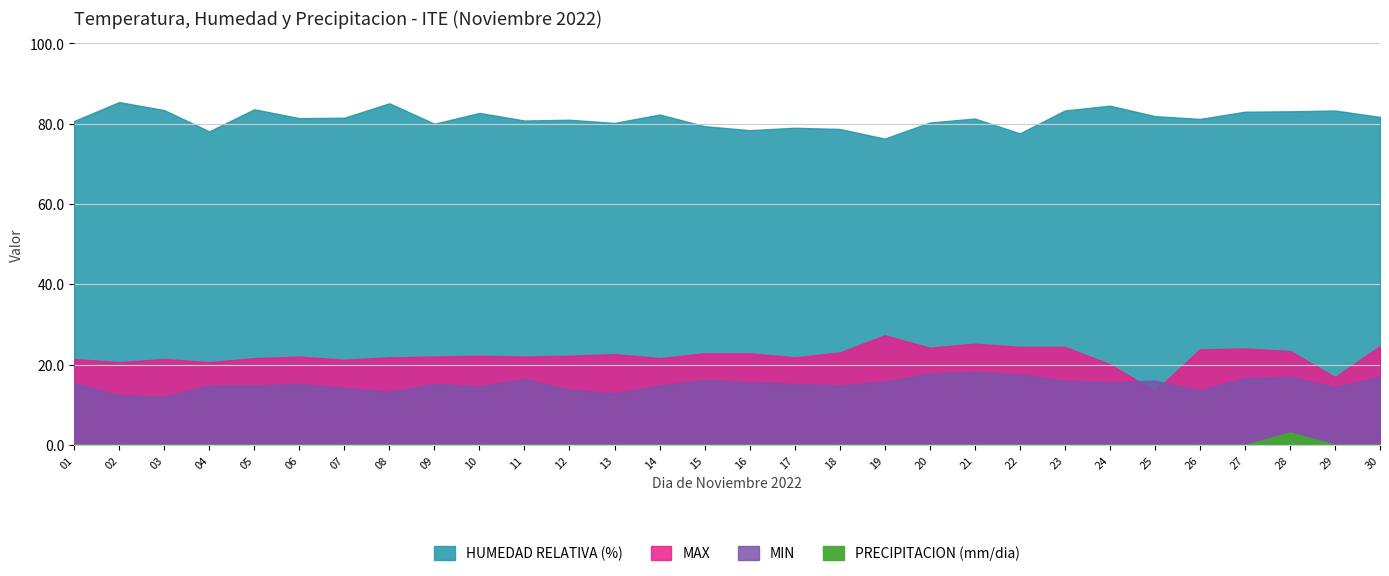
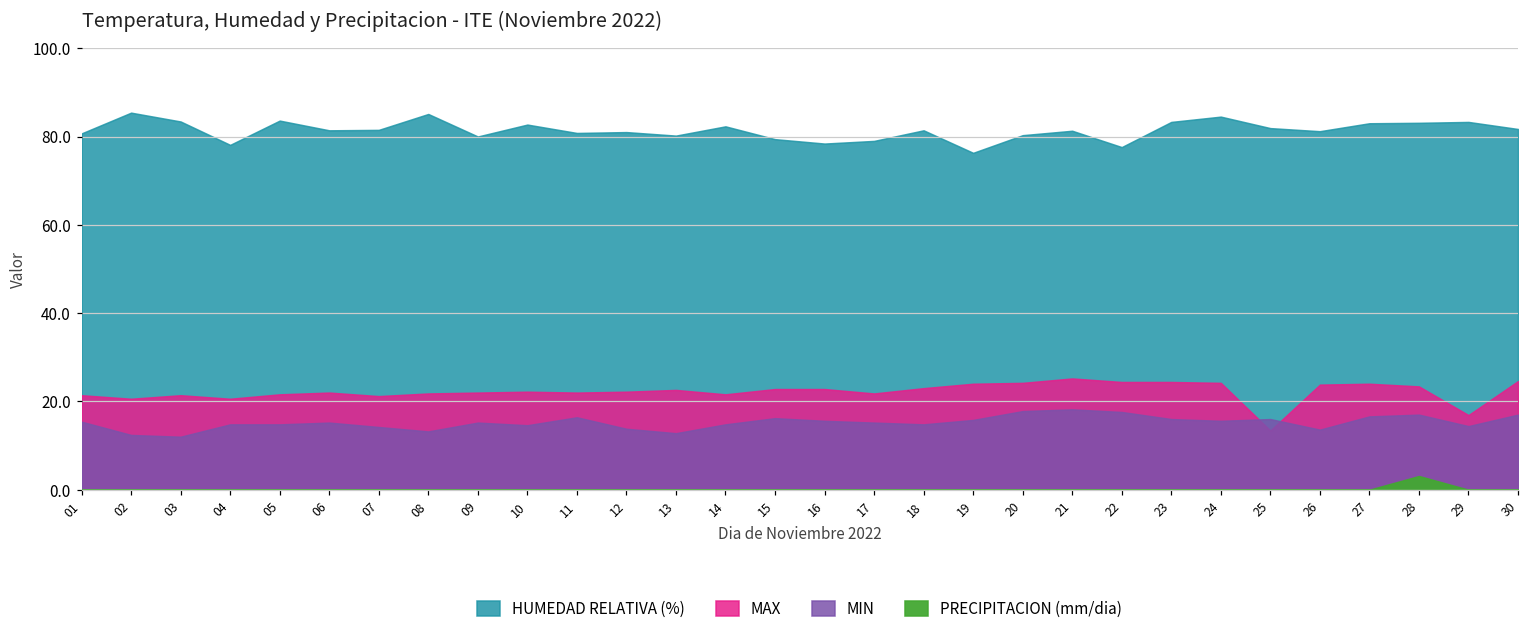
  {
    "HUMEDAD RELATIVA (%)": {
      "01": 81,
      "02": 85,
      "03": 83,
      "04": 78,
      "05": 84,
      "06": 81,
      "07": 82,
      "08": 85,
      "09": 80,
      "10": 83,
      "11": 81,
      "12": 81,
      "13": 80,
      "14": 82,
      "15": 79,
      "16": 78,
      "17": 79,
-     "18": 79,
+     "18": 81,
      "19": 76,
      "20": 80,
      "21": 81,
      "22": 78,
      "23": 83,
      "24": 85,
      "25": 82,
      "26": 81,
      "27": 83,
      "28": 83,
      "29": 83,
      "30": 82
    },
    "MAX": {
      "01": 21,
      "02": 21,
      "03": 21,
      "04": 21,
      "05": 22,
      "06": 22,
      "07": 21,
      "08": 22,
      "09": 22,
      "10": 22,
      "11": 22,
      "12": 22,
      "13": 23,
      "14": 22,
      "15": 23,
      "16": 23,
      "17": 22,
      "18": 23,
-     "19": 27,
+     "19": 24,
      "20": 24,
      "21": 25,
      "22": 24,
      "23": 24,
-     "24": 20,
+     "24": 24,
      "25": 13,
      "26": 24,
      "27": 24,
      "28": 23,
      "29": 17,
      "30": 25
    },
    "MIN": {
      "01": 15,
      "02": 12,
      "03": 12,
      "04": 15,
      "05": 15,
      "06": 15,
      "07": 14,
      "08": 13,
      "09": 15,
      "10": 15,
      "11": 16,
      "12": 14,
      "13": 13,
      "14": 15,
      "15": 16,
      "16": 16,
      "17": 15,
      "18": 15,
      "19": 16,
      "20": 18,
      "21": 18,
      "22": 18,
      "23": 16,
      "24": 16,
      "25": 16,
      "26": 14,
      "27": 17,
      "28": 17,
      "29": 14,
      "30": 17
    },
    "PRECIPITACION (mm/dia)": {
      "01": 0,
      "02": 0,
      "03": 0,
      "04": 0,
      "05": 0,
      "06": 0,
      "07": 0,
      "08": 0,
      "09": 0,
      "10": 0,
      "11": 0,
      "12": 0,
      "13": 0,
      "14": 0,
      "15": 0,
      "16": 0,
      "17": 0,
      "18": 0,
      "19": 0,
      "20": 0,
      "21": 0,
      "22": 0,
      "23": 0,
      "24": 0,
      "25": 0,
      "26": 0,
      "27": 0,
      "28": 3,
      "29": 0,
      "30": 0
    }
  }
